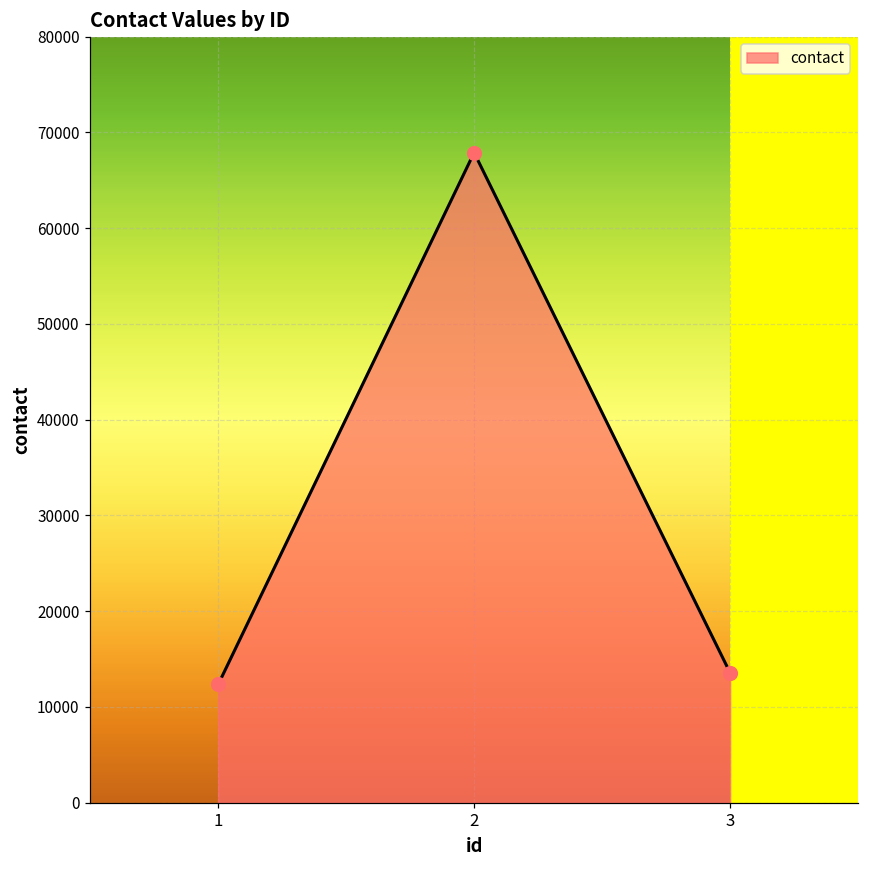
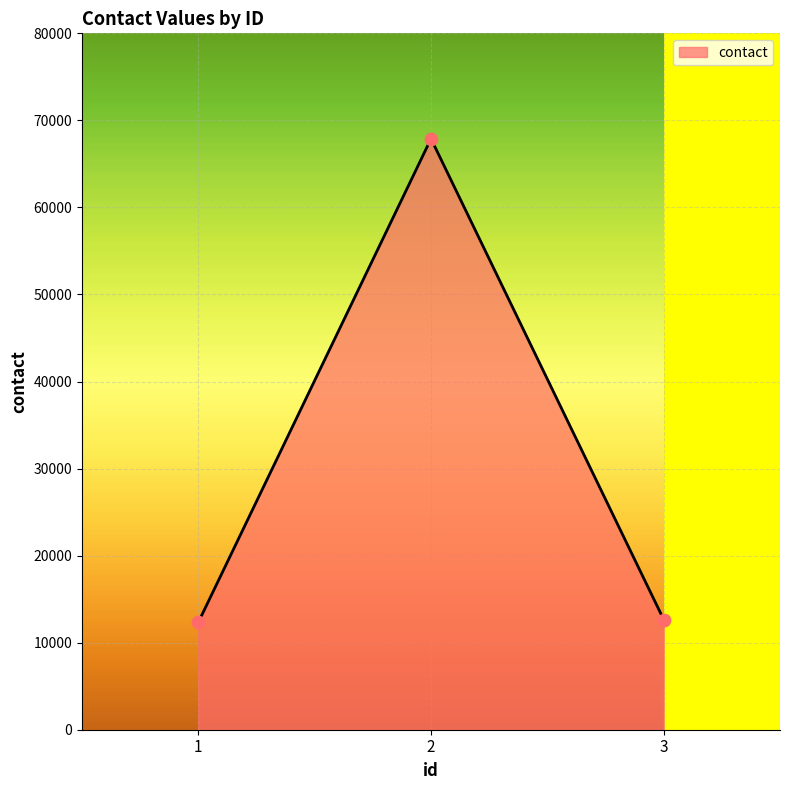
  {
    "1": 12000,
    "2": 68000,
-   "3": 14000
+   "3": 13000
  }
